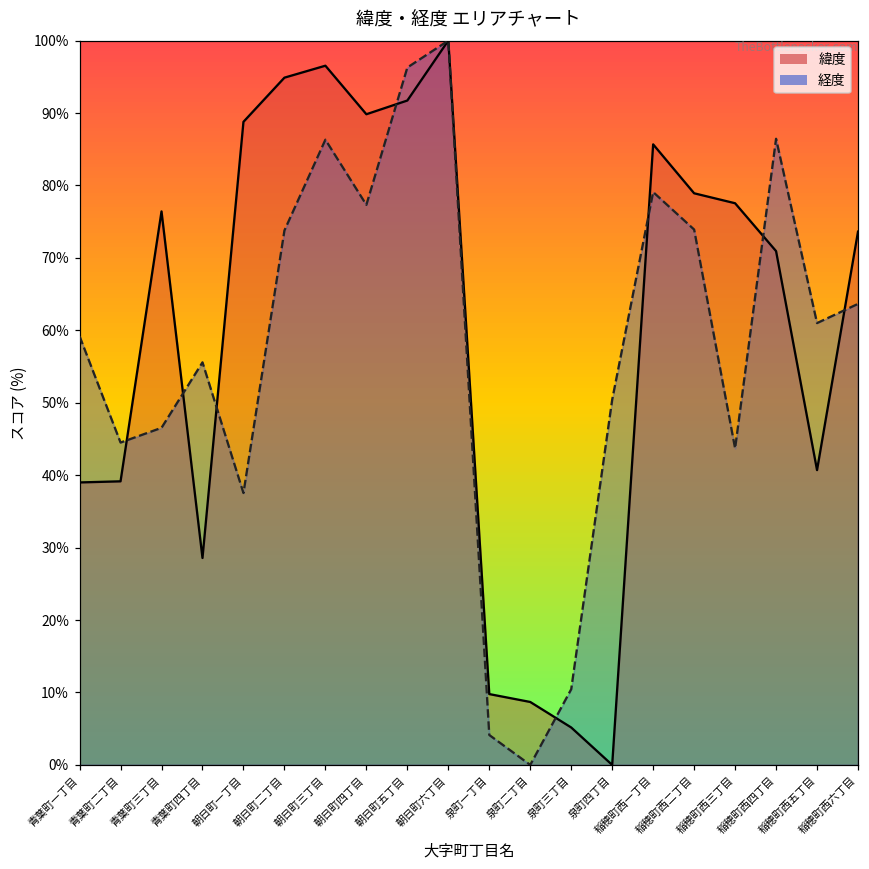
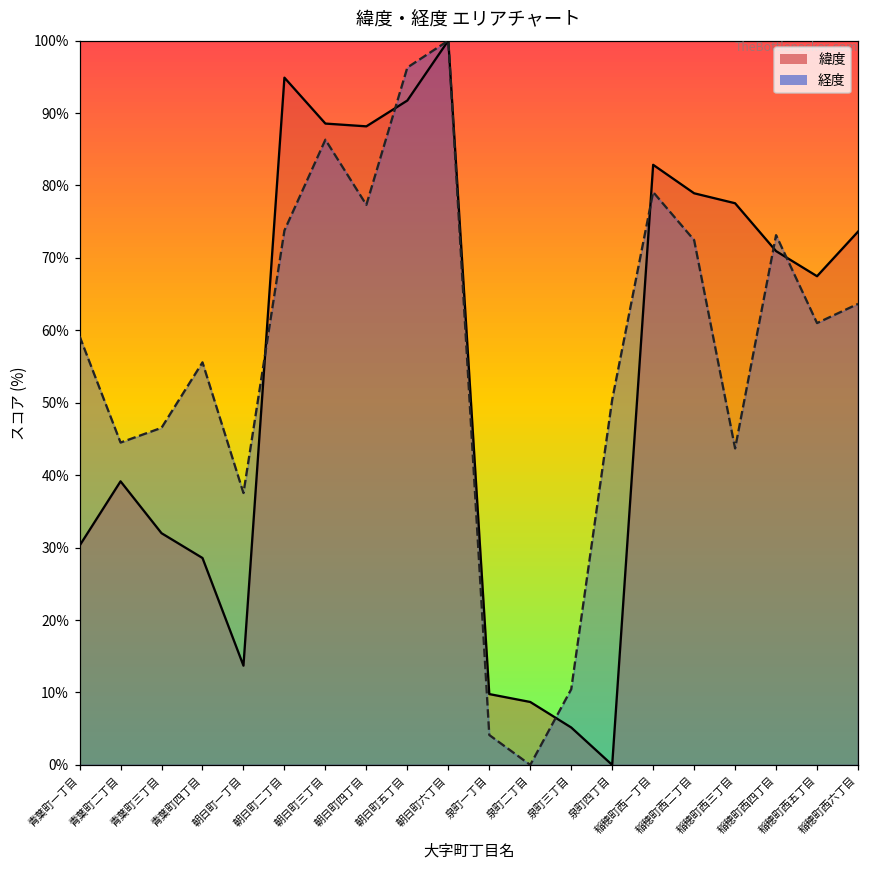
  {
    "緯度": {
-     "青葉町一丁目": "39%",
+     "青葉町一丁目": "30%",
      "青葉町二丁目": "39%",
-     "青葉町三丁目": "76%",
+     "青葉町三丁目": "32%",
      "青葉町四丁目": "29%",
-     "朝日町一丁目": "89%",
+     "朝日町一丁目": "14%",
      "朝日町二丁目": "95%",
-     "朝日町三丁目": "97%",
-     "朝日町四丁目": "90%",
+     "朝日町三丁目": "89%",
+     "朝日町四丁目": "88%",
      "朝日町五丁目": "92%",
      "泉町一丁目": "10%",
      "泉町二丁目": "9%",
      "泉町三丁目": "5%",
      "泉町四丁目": "0%",
-     "稲穂町西一丁目": "86%",
+     "稲穂町西一丁目": "83%",
      "稲穂町西二丁目": "79%",
      "稲穂町西三丁目": "78%",
      "稲穂町西四丁目": "71%",
-     "稲穂町西五丁目": "41%",
+     "稲穂町西五丁目": "67%",
      "稲穂町西六丁目": "74%"
    },
    "経度": {
      "青葉町一丁目": "59%",
      "青葉町二丁目": "45%",
      "青葉町三丁目": "47%",
      "青葉町四丁目": "56%",
      "朝日町一丁目": "38%",
      "朝日町二丁目": "74%",
      "朝日町三丁目": "86%",
      "朝日町四丁目": "77%",
      "朝日町五丁目": "96%",
      "泉町一丁目": "4%",
      "泉町二丁目": "0%",
      "泉町三丁目": "10%",
      "泉町四丁目": "50%",
      "稲穂町西一丁目": "79%",
-     "稲穂町西二丁目": "74%",
+     "稲穂町西二丁目": "72%",
      "稲穂町西三丁目": "44%",
-     "稲穂町西四丁目": "86%",
+     "稲穂町西四丁目": "73%",
      "稲穂町西五丁目": "61%",
      "稲穂町西六丁目": "64%"
    }
  }
